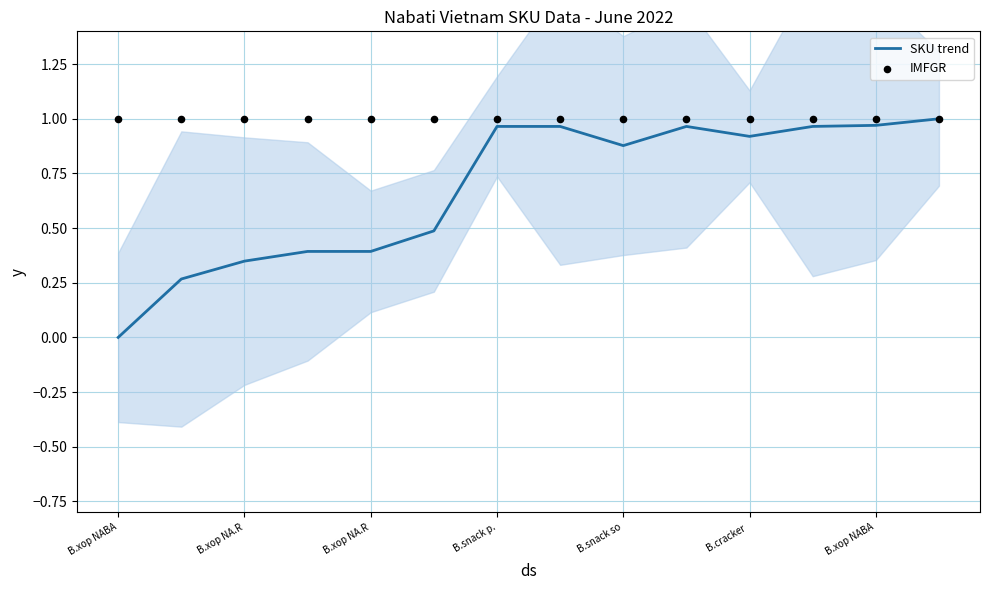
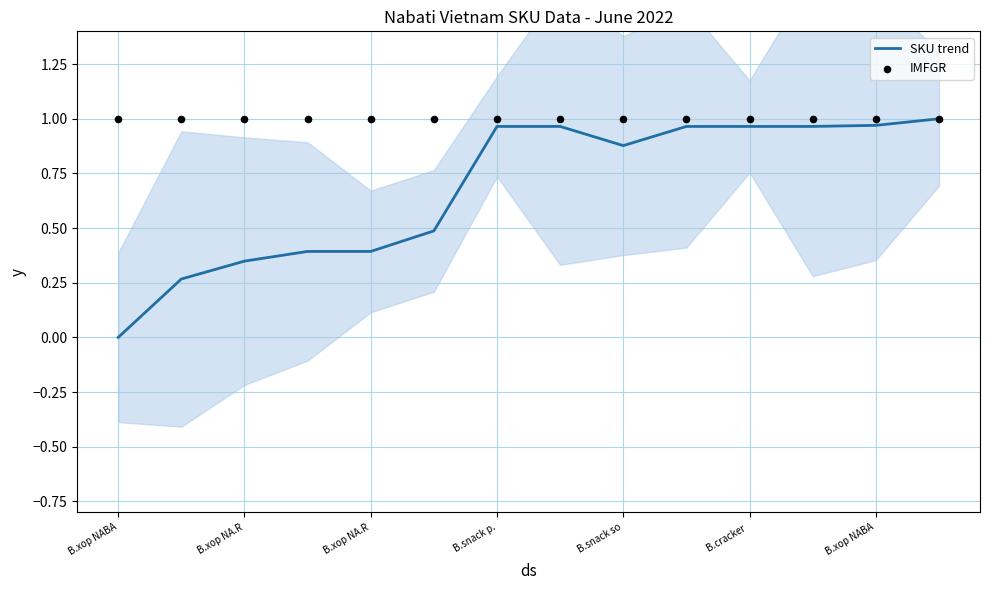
  {
    "SKU trend": {
      "B.snack p.": 0.97,
      "B.snack so": 0.88,
-     "B.cracker": 0.92
+     "B.cracker": 0.97
    }
  }
